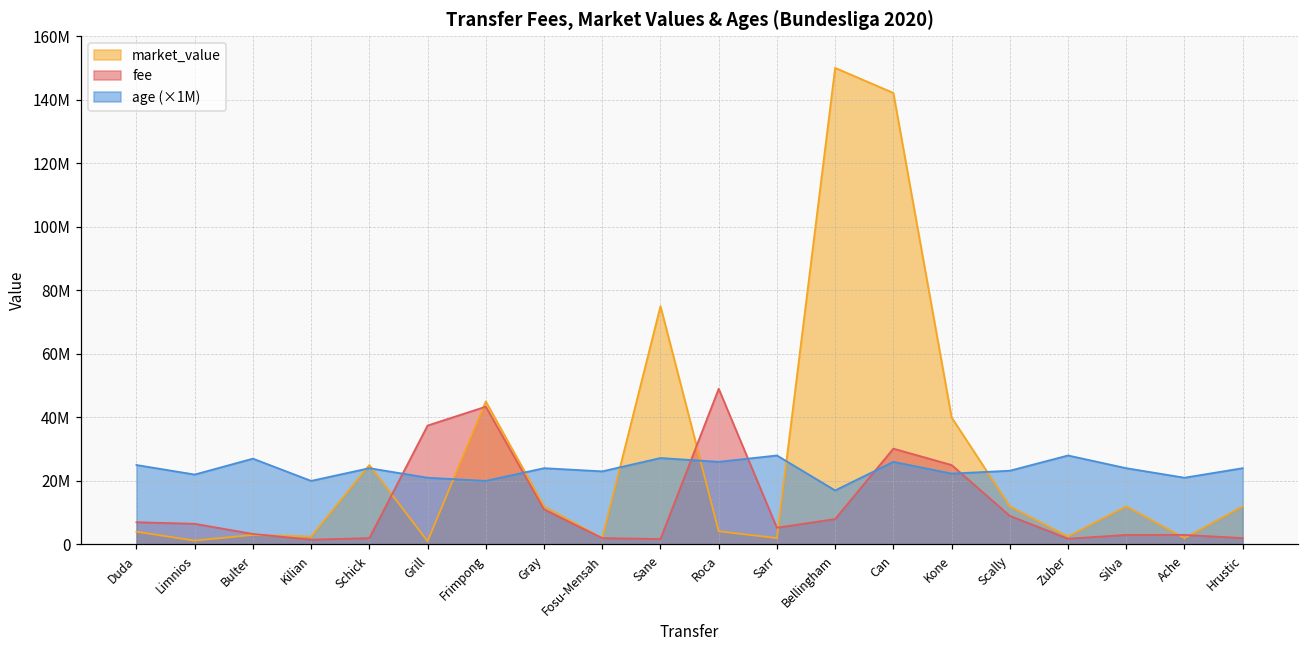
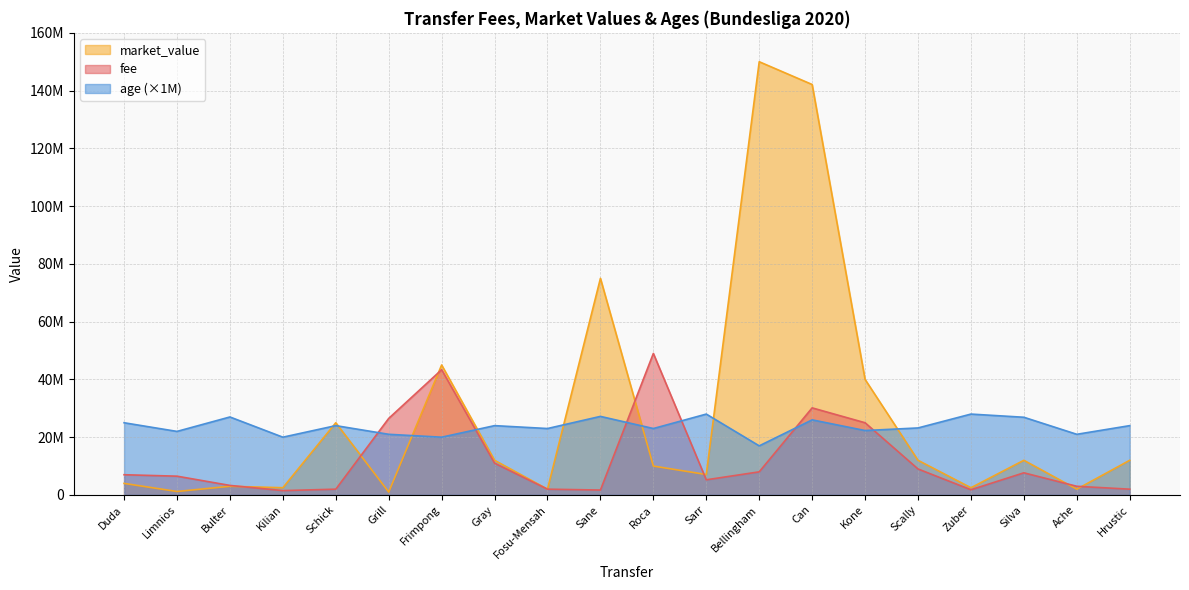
  {
    "market_value": {
      "Duda": 4000000,
      "Limnios": 1000000,
      "Kilian": 3000000,
      "Schick": 25000000,
      "Grill": 1000000,
      "Frimpong": 45000000,
      "Gray": 12000000,
      "Sane": 75000000,
-     "Roca": 4000000,
-     "Sarr": 2000000,
+     "Roca": 10000000,
+     "Sarr": 7000000,
      "Bellingham": 150000000,
      "Can": 142000000,
      "Kone": 40000000,
      "Scally": 12000000,
      "Silva": 12000000,
      "Ache": 2000000,
      "Hrustic": 12000000
    },
    "fee": {
      "Duda": 7000000,
      "Limnios": 7000000,
      "Kilian": 2000000,
      "Schick": 2000000,
-     "Grill": 37000000,
+     "Grill": 27000000,
      "Frimpong": 43000000,
      "Gray": 11000000,
      "Sane": 2000000,
      "Roca": 49000000,
      "Sarr": 5000000,
      "Bellingham": 8000000,
      "Can": 30000000,
      "Kone": 25000000,
      "Scally": 9000000,
-     "Silva": 3000000,
+     "Silva": 8000000,
      "Ache": 3000000,
      "Hrustic": 2000000
    },
    "age (×1M)": {
      "Duda": 25000000,
      "Limnios": 22000000,
      "Bulter": 27000000,
      "Kilian": 20000000,
      "Schick": 24000000,
      "Grill": 21000000,
      "Frimpong": 20000000,
      "Gray": 24000000,
      "Fosu-Mensah": 23000000,
      "Sane": 27000000,
-     "Roca": 26000000,
+     "Roca": 23000000,
      "Sarr": 28000000,
      "Bellingham": 17000000,
      "Can": 26000000,
      "Kone": 22000000,
      "Scally": 23000000,
      "Zuber": 28000000,
-     "Silva": 24000000,
+     "Silva": 27000000,
      "Ache": 21000000,
      "Hrustic": 24000000
    }
  }
